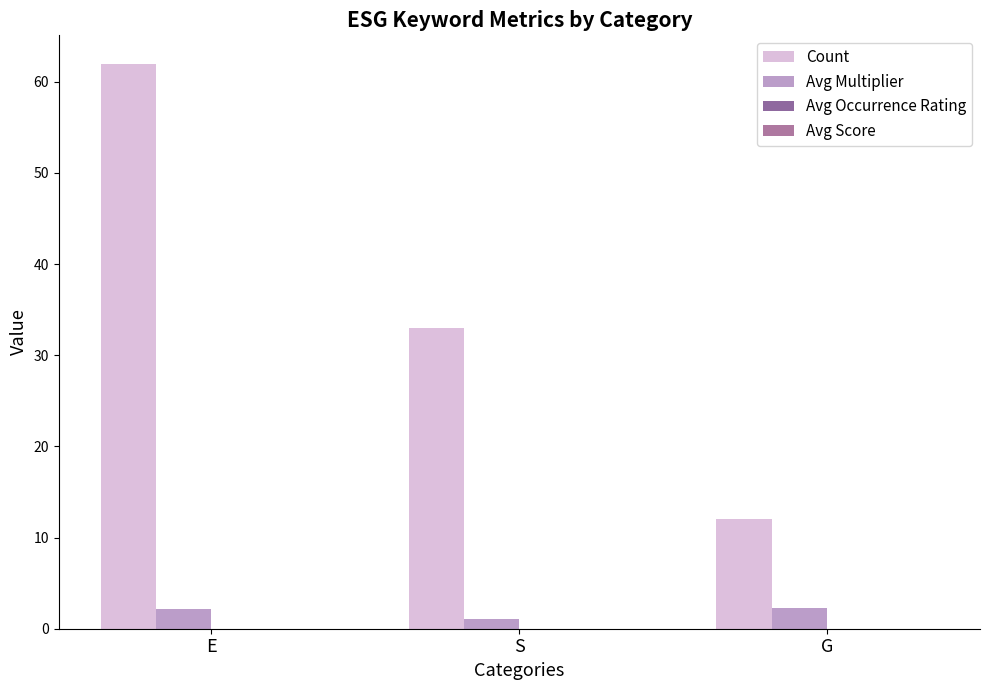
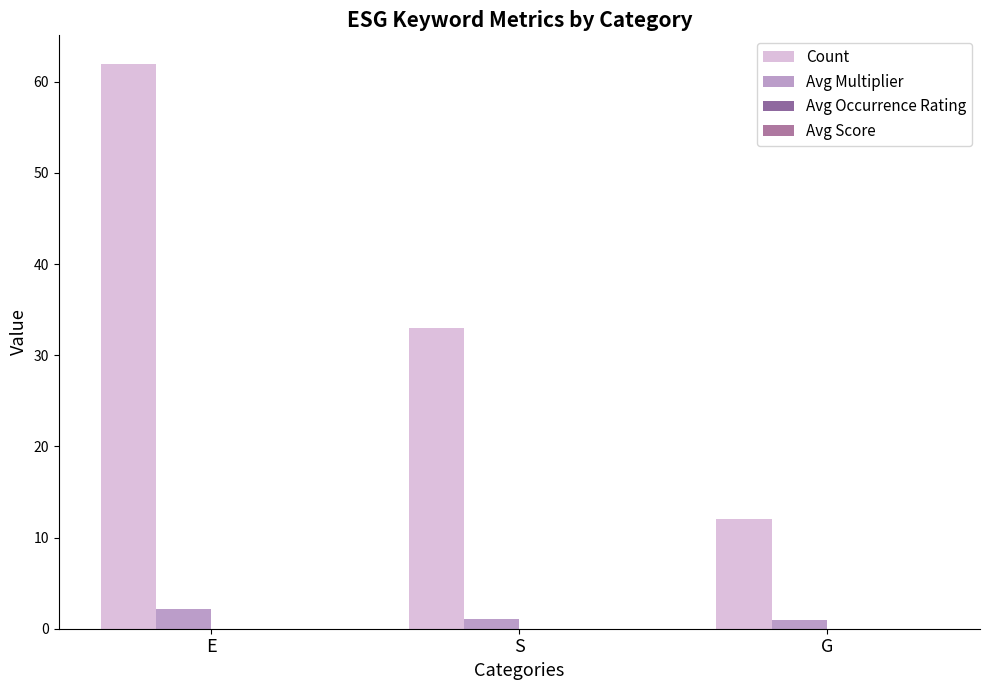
  {
    "Count": {
      "E": 62,
      "S": 33,
      "G": 12
    },
    "Avg Multiplier": {
      "E": 2,
      "S": 1,
-     "G": 2
+     "G": 1
    }
  }
